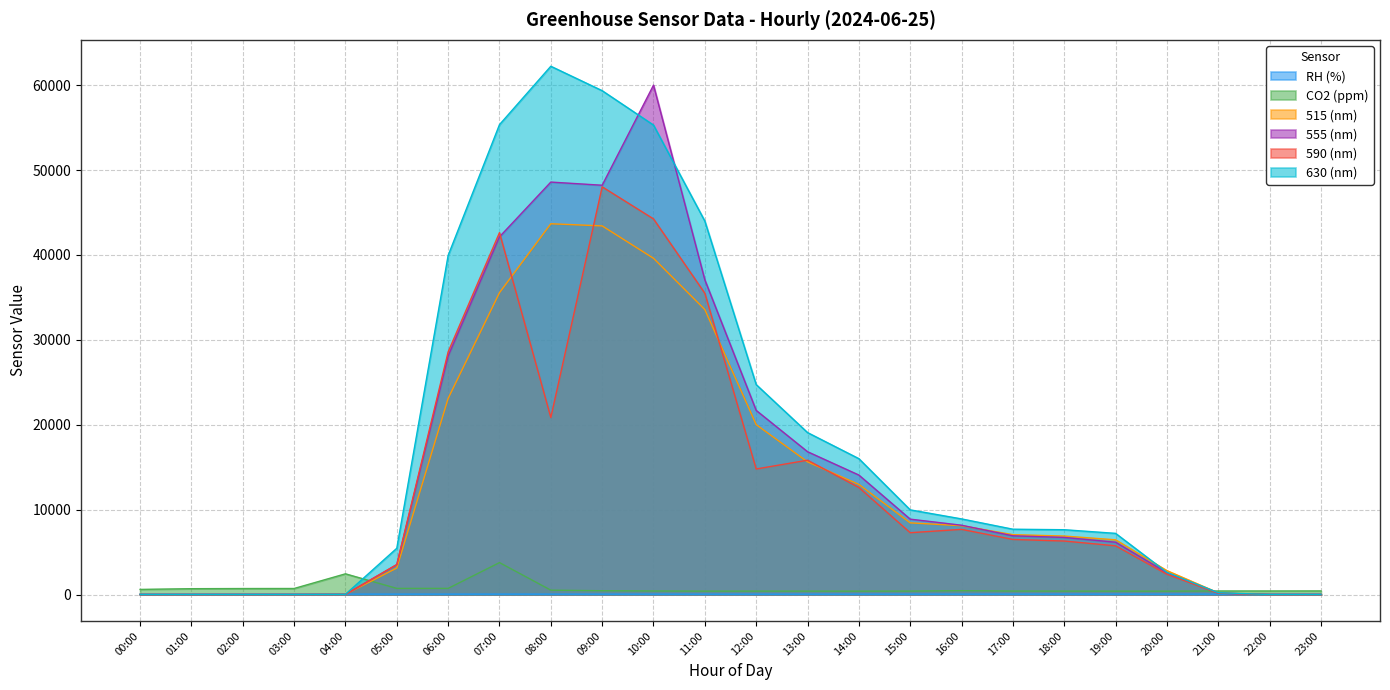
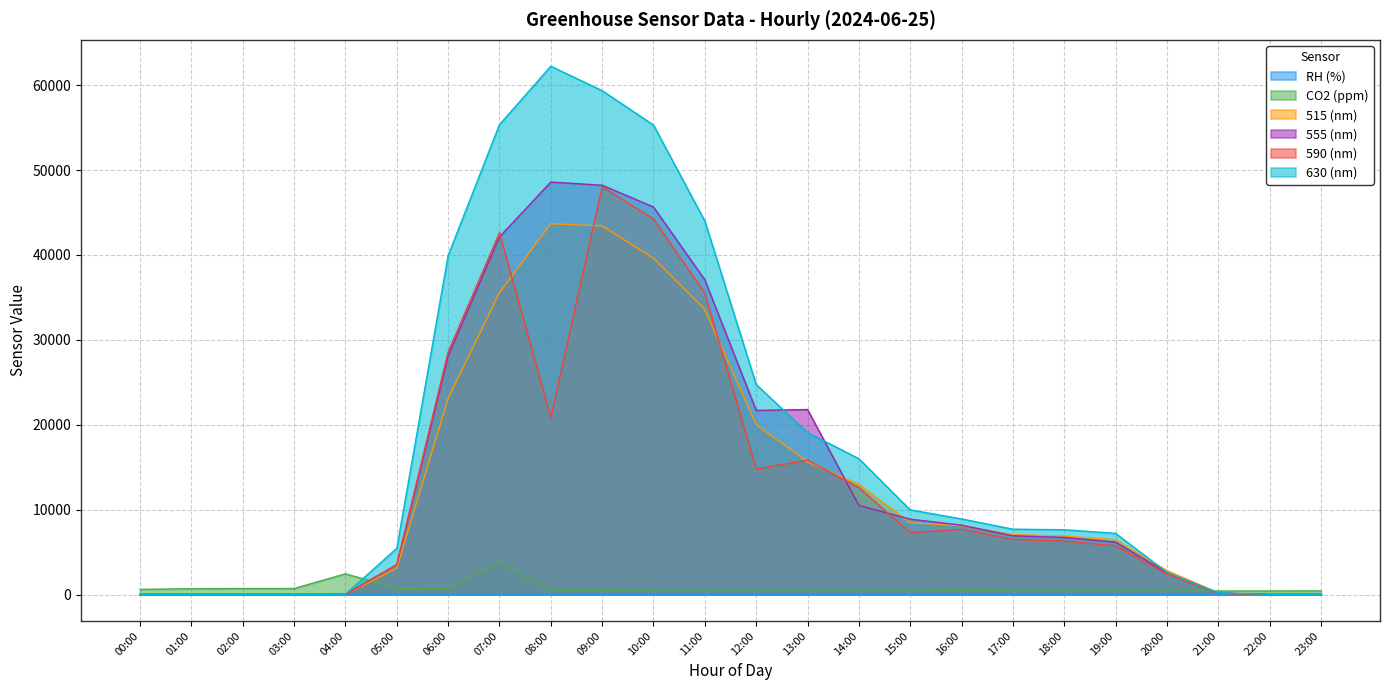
  {
    "CO2 (ppm)": {
      "00:00": 1000,
      "01:00": 1000,
      "02:00": 1000,
      "03:00": 1000,
      "04:00": 2000,
      "05:00": 1000,
      "06:00": 1000,
      "07:00": 4000,
      "08:00": 1000,
      "09:00": 0,
      "10:00": 0,
      "11:00": 0,
      "12:00": 0,
      "13:00": 0,
      "14:00": 0,
      "15:00": 0,
      "16:00": 0,
      "17:00": 0,
      "18:00": 0,
      "19:00": 0,
      "20:00": 0,
      "22:00": 0,
      "23:00": 0
    },
    "515 (nm)": {
      "05:00": 3000,
      "06:00": 23000,
      "07:00": 36000,
      "08:00": 44000,
      "09:00": 43000,
      "10:00": 40000,
      "11:00": 34000,
      "12:00": 20000,
      "14:00": 13000,
      "15:00": 8000
    },
    "555 (nm)": {
      "06:00": 28000,
      "07:00": 42000,
      "08:00": 49000,
-     "10:00": 60000,
+     "10:00": 46000,
      "11:00": 37000,
      "12:00": 22000,
-     "13:00": 17000,
-     "14:00": 14000,
+     "13:00": 22000,
+     "14:00": 10000,
      "15:00": 9000
    },
    "590 (nm)": {
      "06:00": 29000,
      "07:00": 43000,
      "08:00": 21000,
      "10:00": 44000,
      "11:00": 35000,
      "12:00": 15000,
      "14:00": 13000,
      "15:00": 7000,
      "16:00": 8000,
      "17:00": 6000,
      "18:00": 6000,
      "19:00": 6000
    }
  }
